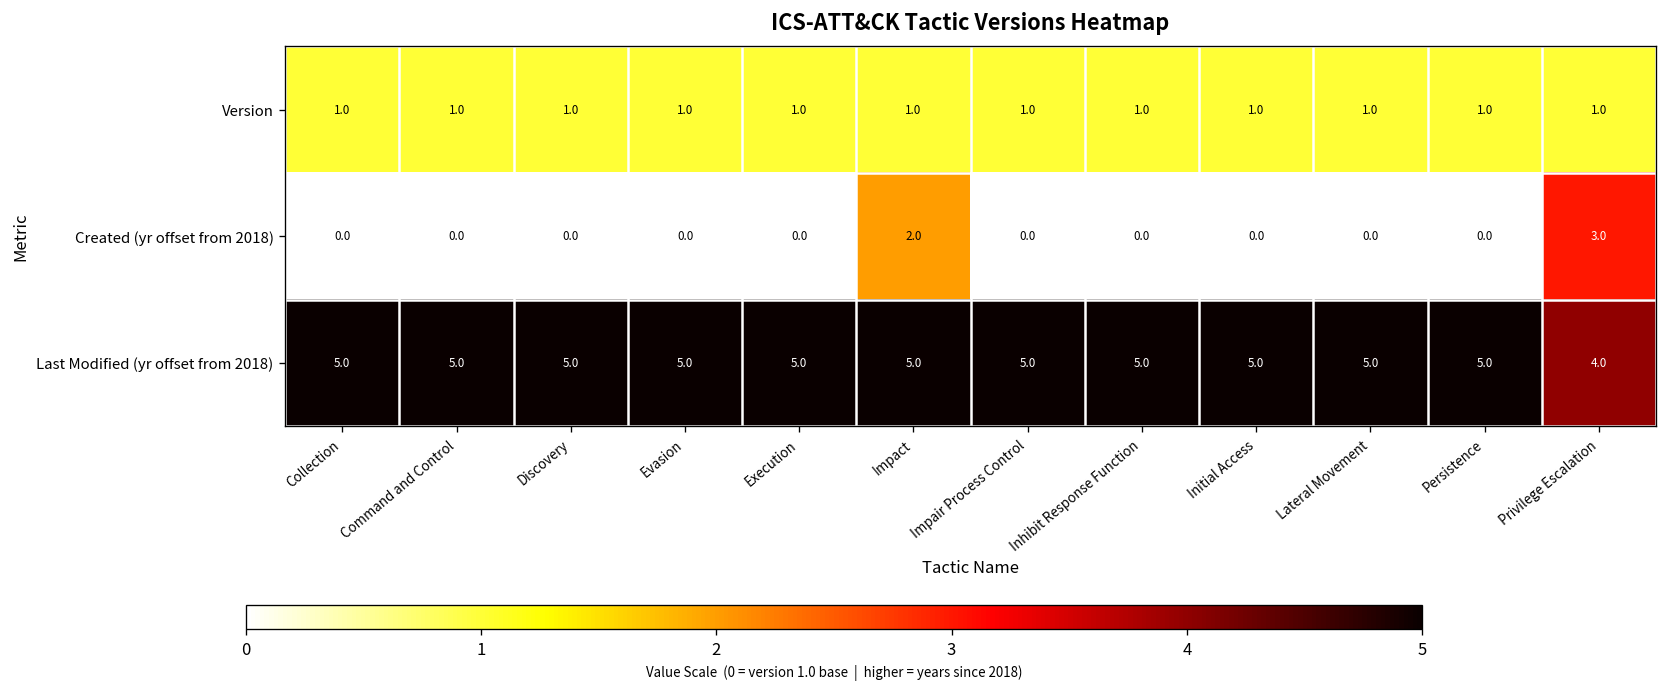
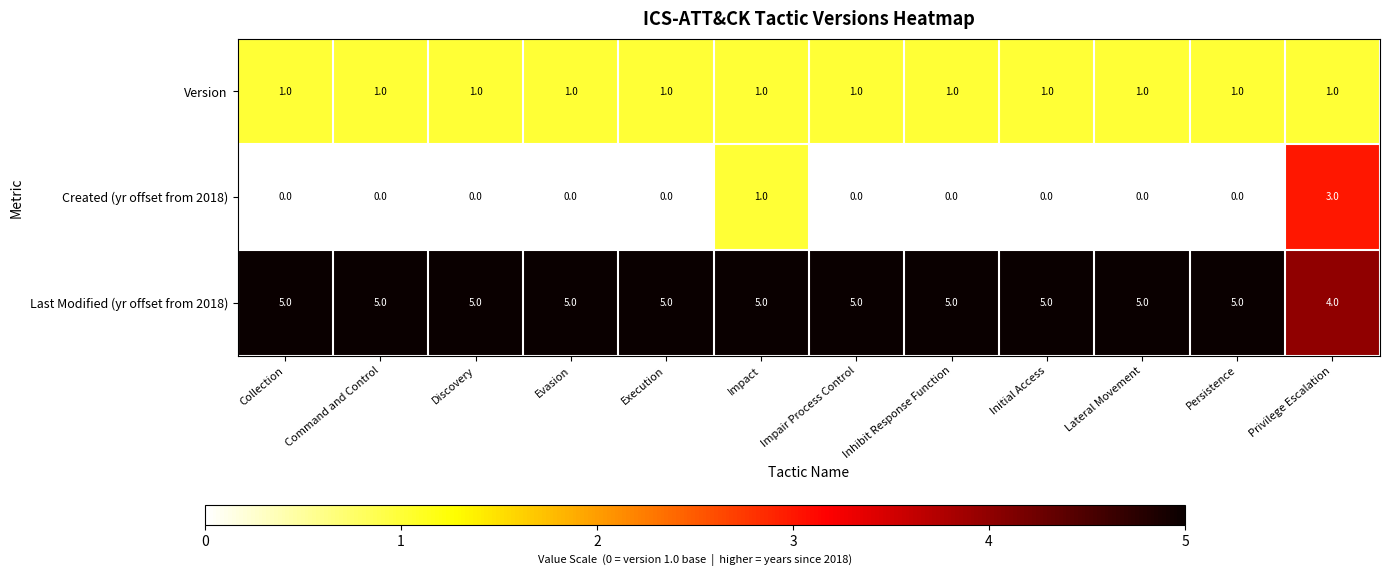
  {
    "Version": {
      "Collection": 1.0,
      "Command and Control": 1.0,
      "Discovery": 1.0,
      "Evasion": 1.0,
      "Execution": 1.0,
      "Impact": 1.0,
      "Impair Process Control": 1.0,
      "Inhibit Response Function": 1.0,
      "Initial Access": 1.0,
      "Lateral Movement": 1.0,
      "Persistence": 1.0,
      "Privilege Escalation": 1.0
    },
    "Created (yr offset from 2018)": {
      "Collection": 0.0,
      "Command and Control": 0.0,
      "Discovery": 0.0,
      "Evasion": 0.0,
      "Execution": 0.0,
-     "Impact": 2.0,
+     "Impact": 1.0,
      "Impair Process Control": 0.0,
      "Inhibit Response Function": 0.0,
      "Initial Access": 0.0,
      "Lateral Movement": 0.0,
      "Persistence": 0.0,
      "Privilege Escalation": 3.0
    },
    "Last Modified (yr offset from 2018)": {
      "Collection": 5.0,
      "Command and Control": 5.0,
      "Discovery": 5.0,
      "Evasion": 5.0,
      "Execution": 5.0,
      "Impact": 5.0,
      "Impair Process Control": 5.0,
      "Inhibit Response Function": 5.0,
      "Initial Access": 5.0,
      "Lateral Movement": 5.0,
      "Persistence": 5.0,
      "Privilege Escalation": 4.0
    }
  }
